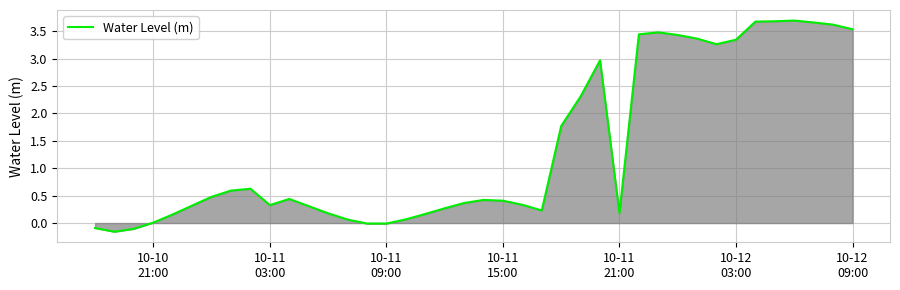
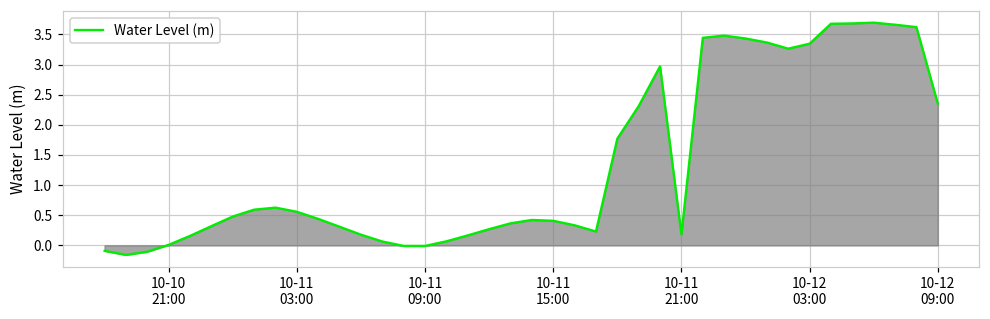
  {
    "Water Level (m)": {
-     "10-11 03:00": 0.3,
-     "10-12 09:00": 3.5
+     "10-11 03:00": 0.6,
+     "10-12 09:00": 2.4
    }
  }
